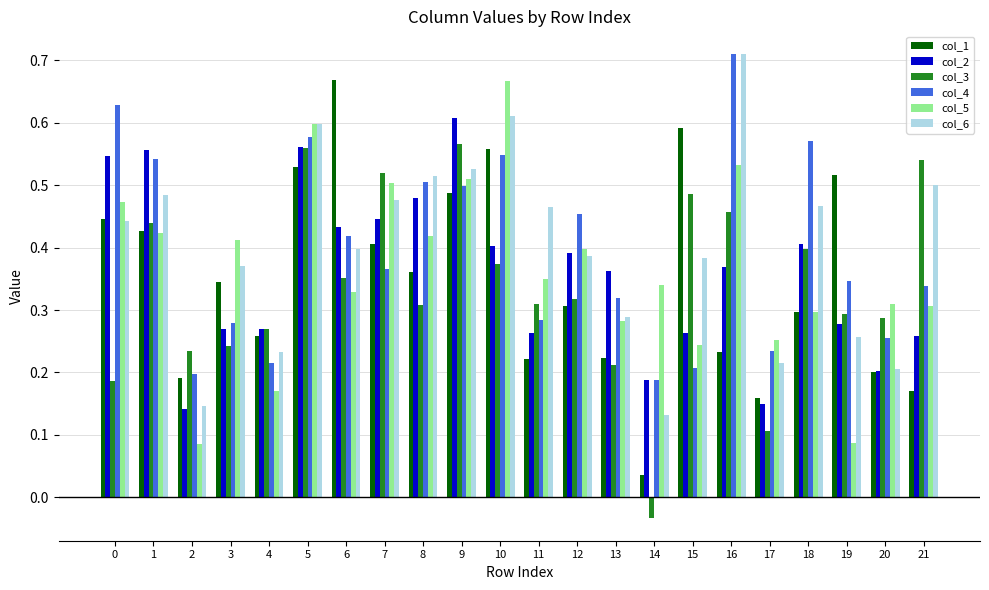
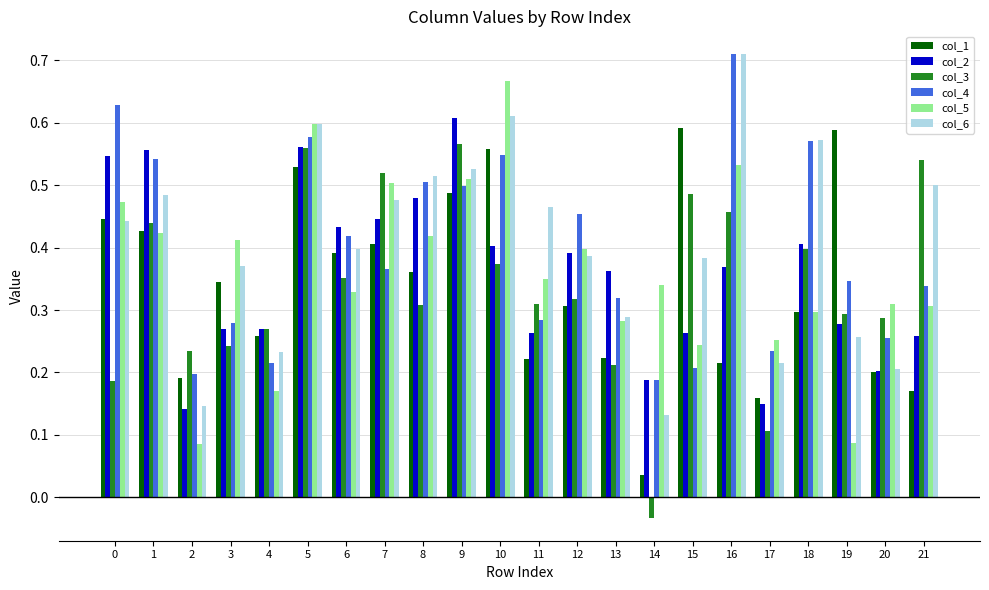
  {
    "col_1": {
      "0": 0.45,
      "1": 0.43,
      "2": 0.19,
      "3": 0.35,
      "4": 0.26,
      "5": 0.53,
-     "6": 0.67,
+     "6": 0.39,
      "7": 0.41,
      "8": 0.36,
      "9": 0.49,
      "10": 0.56,
      "11": 0.22,
      "12": 0.31,
      "13": 0.22,
      "14": 0.04,
      "15": 0.59,
-     "16": 0.23,
+     "16": 0.22,
      "17": 0.16,
      "18": 0.30,
-     "19": 0.52,
+     "19": 0.59,
      "20": 0.20,
      "21": 0.17
    },
    "col_2": {
      "0": 0.55,
      "1": 0.56,
      "2": 0.14,
      "3": 0.27,
      "4": 0.27,
      "5": 0.56,
      "6": 0.43,
      "7": 0.45,
      "8": 0.48,
      "9": 0.61,
      "10": 0.40,
      "11": 0.26,
      "12": 0.39,
      "13": 0.36,
      "14": 0.19,
      "15": 0.26,
      "16": 0.37,
      "17": 0.15,
      "18": 0.41,
      "19": 0.28,
      "20": 0.20,
      "21": 0.26
    },
    "col_3": {
      "0": 0.19,
      "1": 0.44,
      "2": 0.23,
      "3": 0.24,
      "4": 0.27,
      "5": 0.56,
      "6": 0.35,
      "7": 0.52,
      "8": 0.31,
      "9": 0.57,
      "10": 0.37,
      "11": 0.31,
      "12": 0.32,
      "13": 0.21,
      "14": -0.03,
      "15": 0.49,
      "16": 0.46,
      "17": 0.11,
      "18": 0.40,
      "19": 0.29,
      "20": 0.29,
      "21": 0.54
    },
    "col_4": {
      "0": 0.63,
      "1": 0.54,
      "2": 0.20,
      "3": 0.28,
      "4": 0.22,
      "5": 0.58,
      "6": 0.42,
      "7": 0.37,
      "8": 0.51,
      "9": 0.50,
      "10": 0.55,
      "11": 0.28,
      "12": 0.45,
      "13": 0.32,
      "14": 0.19,
      "15": 0.21,
      "16": 0.71,
      "17": 0.23,
      "18": 0.57,
      "19": 0.35,
      "20": 0.26,
      "21": 0.34
    },
    "col_5": {
      "0": 0.47,
      "1": 0.42,
      "2": 0.08,
      "3": 0.41,
      "4": 0.17,
      "5": 0.60,
      "6": 0.33,
      "7": 0.50,
      "8": 0.42,
      "9": 0.51,
      "10": 0.67,
      "11": 0.35,
      "12": 0.40,
      "13": 0.28,
      "14": 0.34,
      "15": 0.24,
      "16": 0.53,
      "17": 0.25,
      "18": 0.30,
      "19": 0.09,
      "20": 0.31,
      "21": 0.31
    },
    "col_6": {
      "0": 0.44,
      "1": 0.48,
      "2": 0.15,
      "3": 0.37,
      "4": 0.23,
      "5": 0.60,
      "6": 0.40,
      "7": 0.48,
      "8": 0.52,
      "9": 0.53,
      "10": 0.61,
      "11": 0.46,
      "12": 0.39,
      "13": 0.29,
      "14": 0.13,
      "15": 0.38,
      "16": 0.71,
      "17": 0.22,
-     "18": 0.47,
+     "18": 0.57,
      "19": 0.26,
      "20": 0.21,
      "21": 0.50
    }
  }
